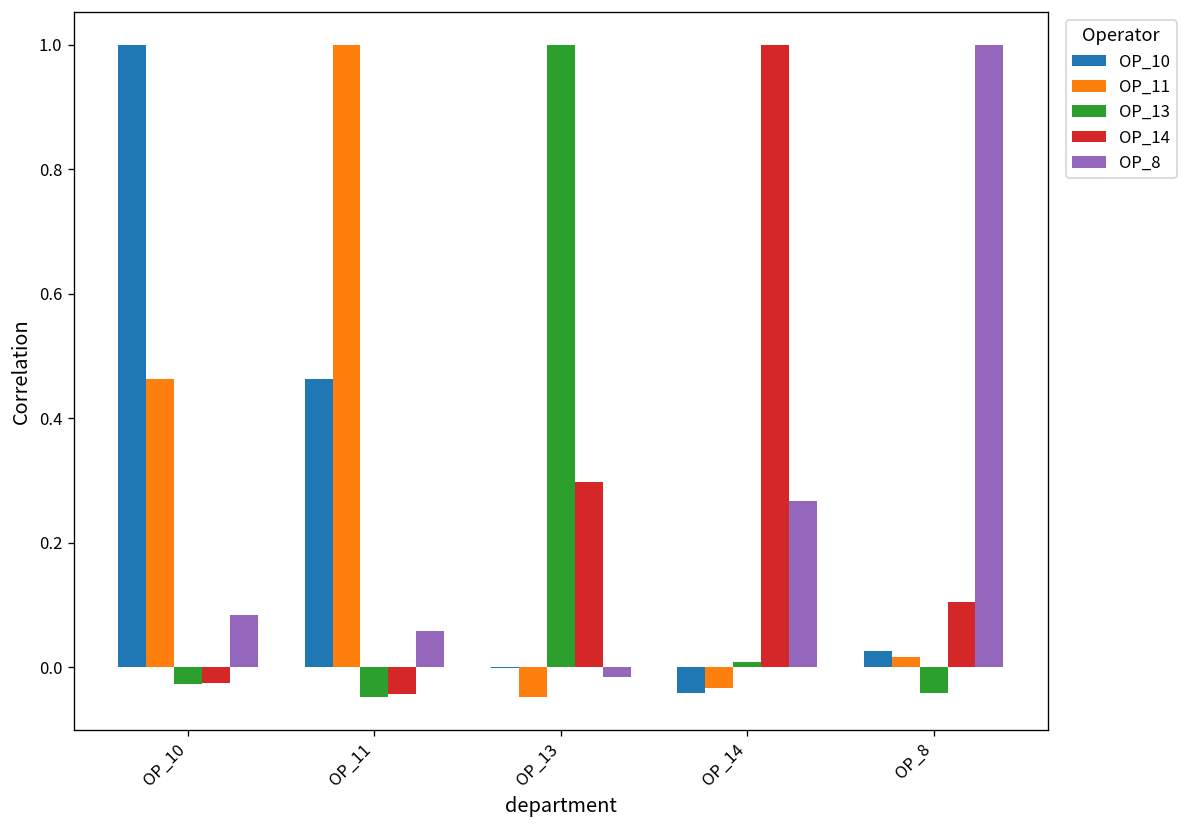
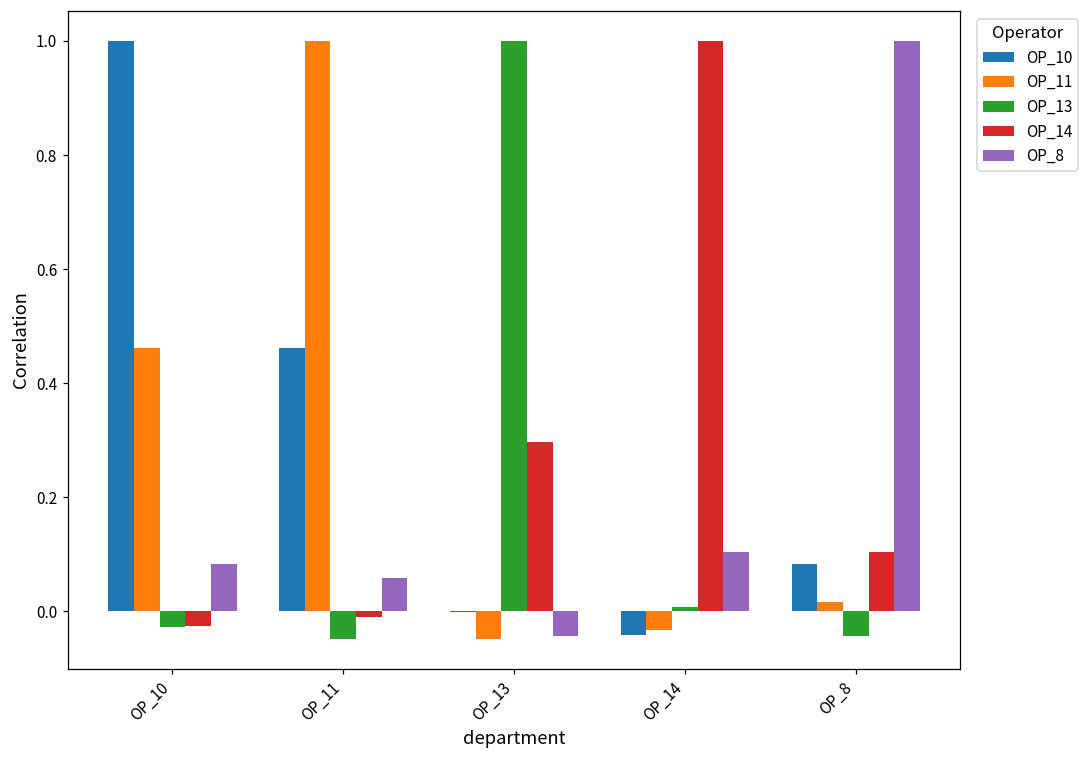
  {
    "OP_10": {
      "OP_10": 1.00,
      "OP_11": 0.46,
      "OP_14": -0.04,
-     "OP_8": 0.03
+     "OP_8": 0.08
    },
    "OP_11": {
      "OP_10": 0.46,
      "OP_11": 1.00,
      "OP_13": -0.05,
      "OP_14": -0.03,
      "OP_8": 0.02
    },
    "OP_13": {
      "OP_10": -0.03,
      "OP_11": -0.05,
      "OP_13": 1.00,
      "OP_14": 0.01,
      "OP_8": -0.04
    },
    "OP_14": {
      "OP_10": -0.02,
-     "OP_11": -0.04,
+     "OP_11": -0.01,
      "OP_13": 0.30,
      "OP_14": 1.00,
      "OP_8": 0.10
    },
    "OP_8": {
      "OP_10": 0.08,
      "OP_11": 0.06,
-     "OP_13": -0.02,
-     "OP_14": 0.27,
+     "OP_13": -0.04,
+     "OP_14": 0.10,
      "OP_8": 1.00
    }
  }
